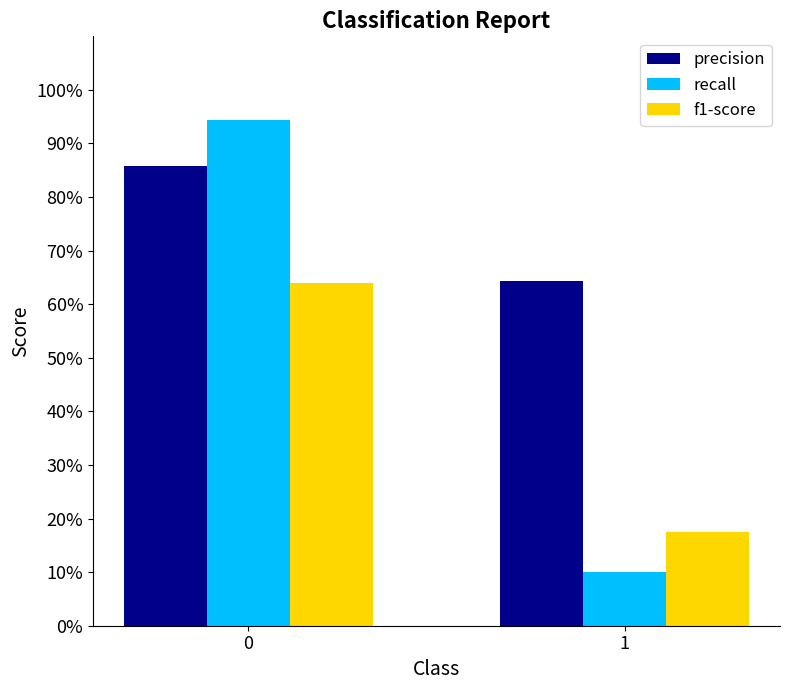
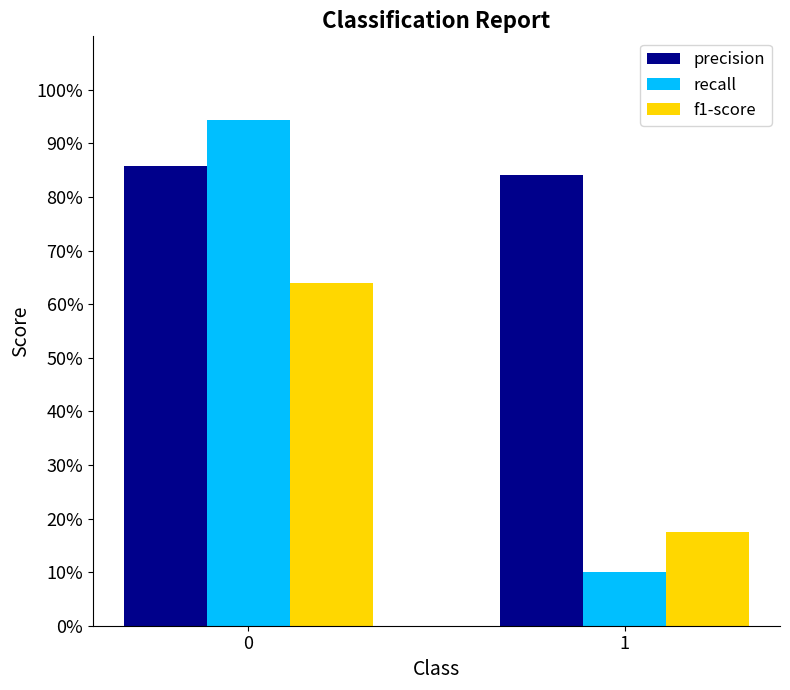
  {
    "precision": {
      "0": "86%",
-     "1": "64%"
+     "1": "84%"
    },
    "recall": {
      "0": "94%",
      "1": "10%"
    },
    "f1-score": {
      "0": "64%",
      "1": "17%"
    }
  }
